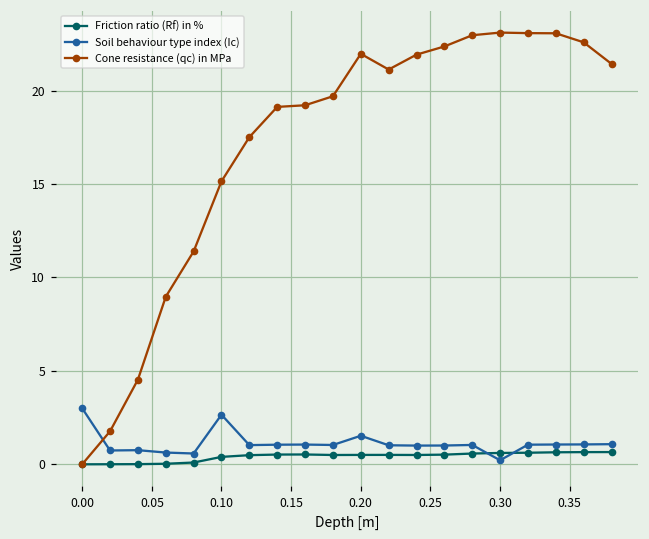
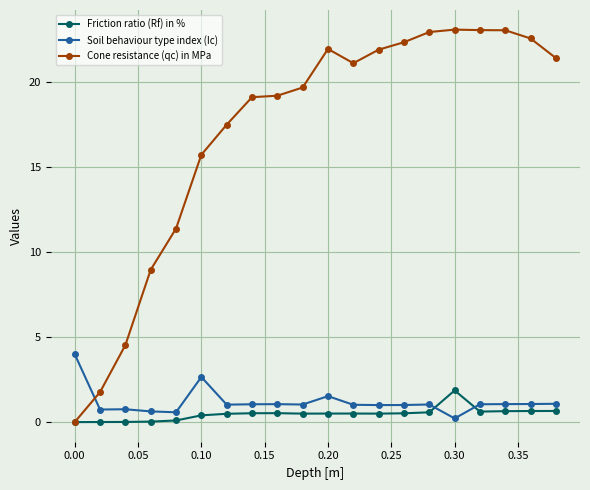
  {
    "Friction ratio (Rf) in %": {
      "0.10": 0.4,
      "0.20": 0.5,
-     "0.30": 0.6
+     "0.30": 1.9
    },
    "Soil behaviour type index (Ic)": {
-     "0.00": 3,
+     "0.00": 4,
      "0.10": 2.7,
      "0.20": 1.5,
      "0.30": 0.2
    },
    "Cone resistance (qc) in MPa": {
-     "0.10": 15.1,
+     "0.10": 15.7,
      "0.20": 22.0,
      "0.30": 23.1
    }
  }
